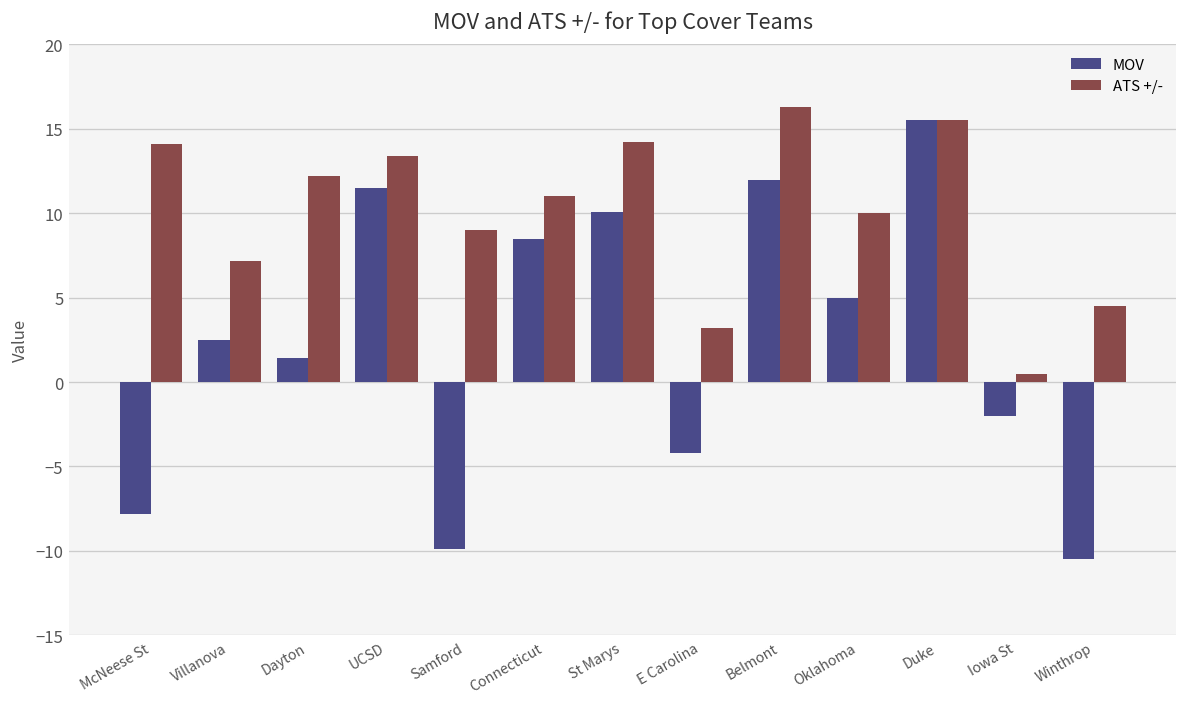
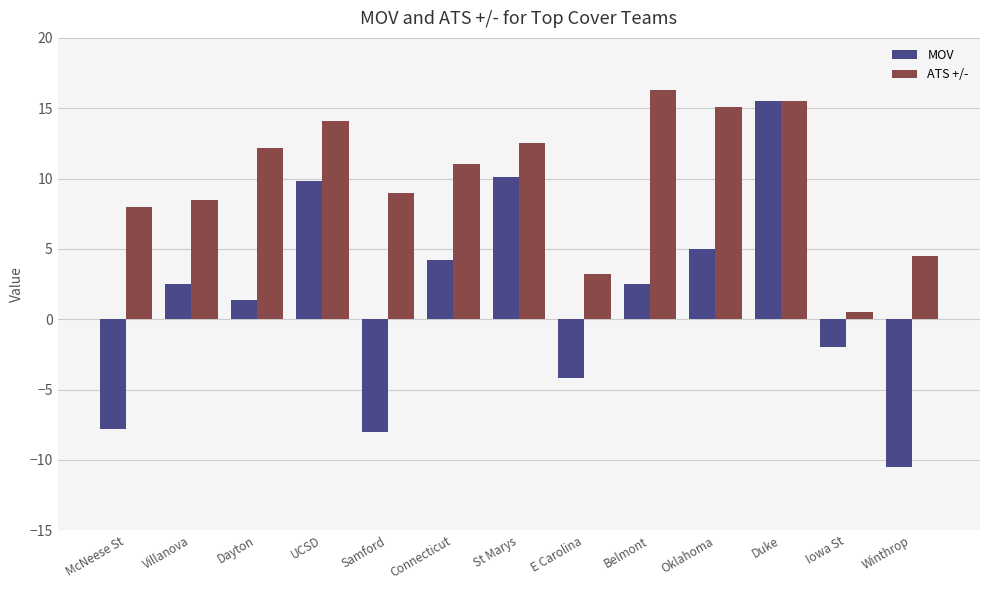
  {
    "MOV": {
      "McNeese St": -7.8,
      "Villanova": 2.5,
      "Dayton": 1.4,
-     "UCSD": 11.5,
-     "Samford": -9.9,
-     "Connecticut": 8.5,
+     "UCSD": 9.8,
+     "Samford": -8.0,
+     "Connecticut": 4.2,
      "St Marys": 10.1,
      "E Carolina": -4.2,
-     "Belmont": 12.0,
+     "Belmont": 2.5,
      "Oklahoma": 5.0,
      "Duke": 15.5,
      "Iowa St": -2.0,
      "Winthrop": -10.5
    },
    "ATS +/-": {
-     "McNeese St": 14.1,
-     "Villanova": 7.2,
+     "McNeese St": 8.0,
+     "Villanova": 8.5,
      "Dayton": 12.2,
-     "UCSD": 13.4,
+     "UCSD": 14.1,
      "Samford": 9.0,
      "Connecticut": 11.0,
-     "St Marys": 14.2,
+     "St Marys": 12.5,
      "E Carolina": 3.2,
      "Belmont": 16.3,
-     "Oklahoma": 10.0,
+     "Oklahoma": 15.1,
      "Duke": 15.5,
      "Iowa St": 0.5,
      "Winthrop": 4.5
    }
  }
